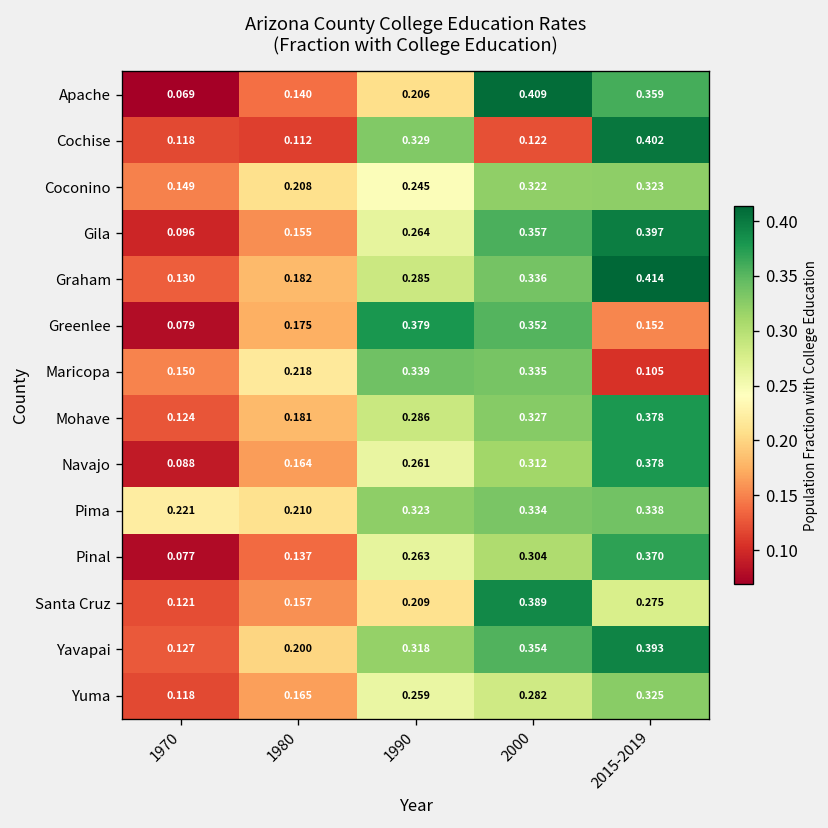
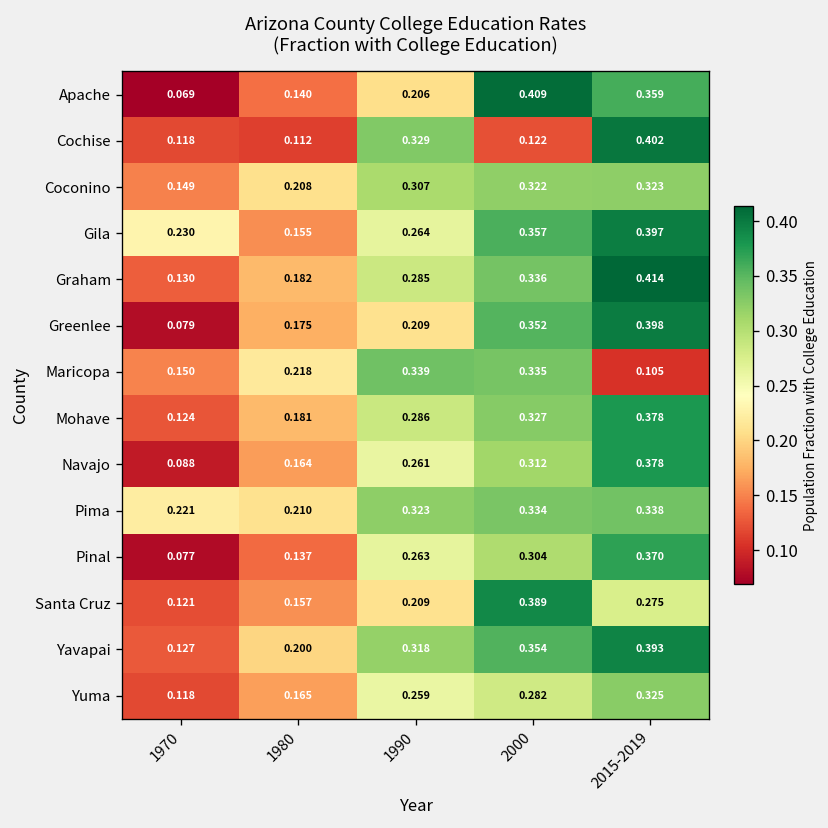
  {
    "Apache": {
      "1970": 0.069,
      "1980": 0.140,
      "1990": 0.206,
      "2000": 0.409,
      "2015-2019": 0.359
    },
    "Cochise": {
      "1970": 0.118,
      "1980": 0.112,
      "1990": 0.329,
      "2000": 0.122,
      "2015-2019": 0.402
    },
    "Coconino": {
      "1970": 0.149,
      "1980": 0.208,
-     "1990": 0.245,
+     "1990": 0.307,
      "2000": 0.322,
      "2015-2019": 0.323
    },
    "Gila": {
-     "1970": 0.096,
+     "1970": 0.230,
      "1980": 0.155,
      "1990": 0.264,
      "2000": 0.357,
      "2015-2019": 0.397
    },
    "Graham": {
      "1970": 0.130,
      "1980": 0.182,
      "1990": 0.285,
      "2000": 0.336,
      "2015-2019": 0.414
    },
    "Greenlee": {
      "1970": 0.079,
      "1980": 0.175,
-     "1990": 0.379,
+     "1990": 0.209,
      "2000": 0.352,
-     "2015-2019": 0.152
+     "2015-2019": 0.398
    },
    "Maricopa": {
      "1970": 0.150,
      "1980": 0.218,
      "1990": 0.339,
      "2000": 0.335,
      "2015-2019": 0.105
    },
    "Mohave": {
      "1970": 0.124,
      "1980": 0.181,
      "1990": 0.286,
      "2000": 0.327,
      "2015-2019": 0.378
    },
    "Navajo": {
      "1970": 0.088,
      "1980": 0.164,
      "1990": 0.261,
      "2000": 0.312,
      "2015-2019": 0.378
    },
    "Pima": {
      "1970": 0.221,
      "1980": 0.210,
      "1990": 0.323,
      "2000": 0.334,
      "2015-2019": 0.338
    },
    "Pinal": {
      "1970": 0.077,
      "1980": 0.137,
      "1990": 0.263,
      "2000": 0.304,
      "2015-2019": 0.370
    },
    "Santa Cruz": {
      "1970": 0.121,
      "1980": 0.157,
      "1990": 0.209,
      "2000": 0.389,
      "2015-2019": 0.275
    },
    "Yavapai": {
      "1970": 0.127,
      "1980": 0.200,
      "1990": 0.318,
      "2000": 0.354,
      "2015-2019": 0.393
    },
    "Yuma": {
      "1970": 0.118,
      "1980": 0.165,
      "1990": 0.259,
      "2000": 0.282,
      "2015-2019": 0.325
    }
  }
